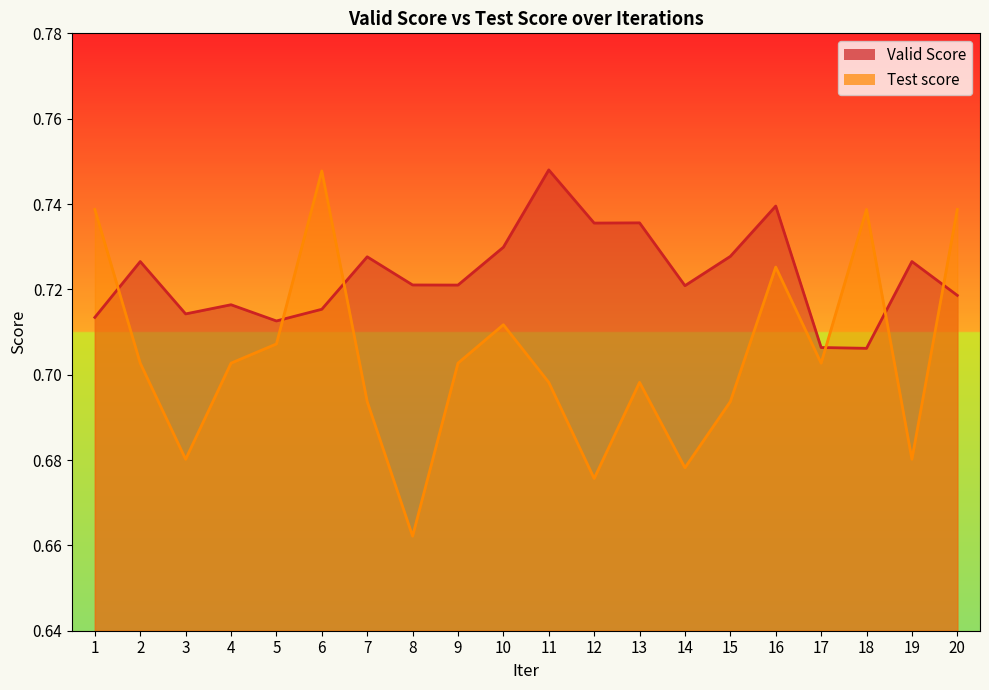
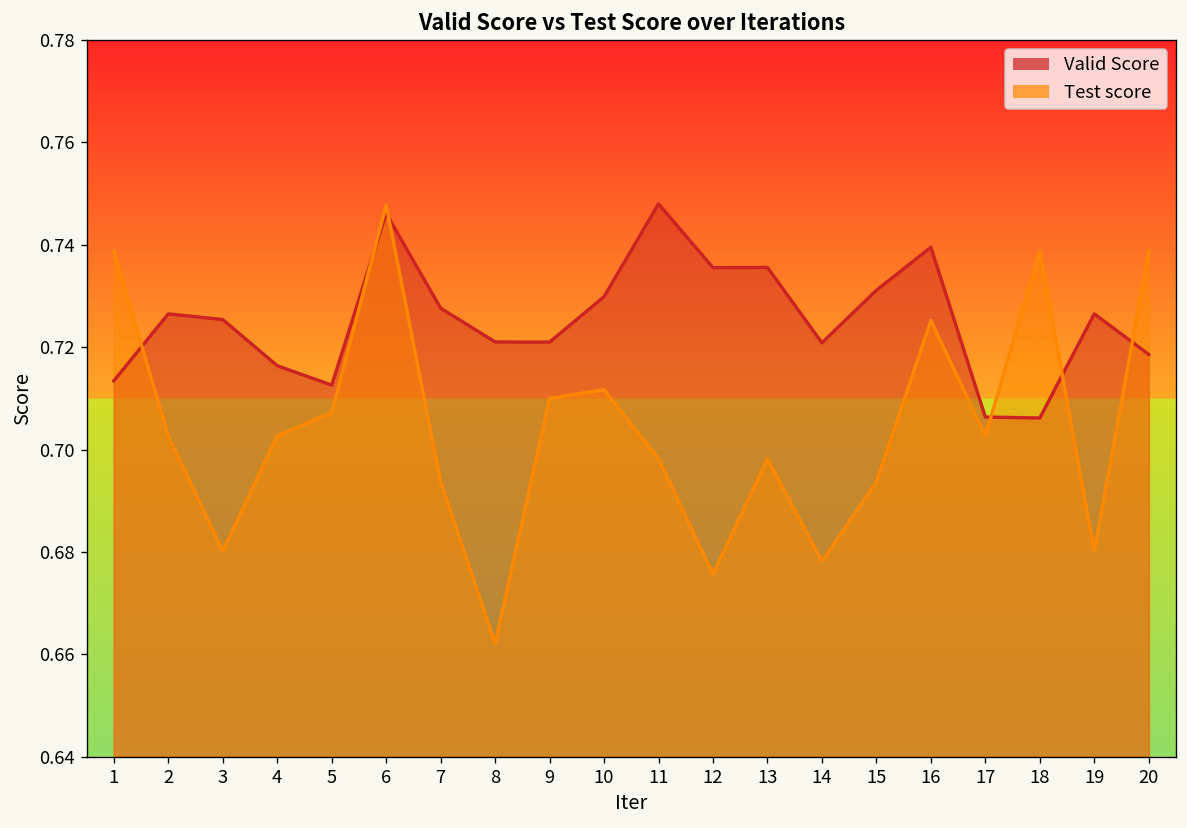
  {
    "Valid Score": {
      "1": 0.713,
      "2": 0.727,
-     "3": 0.714,
+     "3": 0.725,
      "4": 0.716,
      "5": 0.713,
-     "6": 0.715,
+     "6": 0.746,
      "7": 0.728,
      "8": 0.721,
      "9": 0.721,
      "10": 0.730,
      "11": 0.748,
      "12": 0.736,
      "13": 0.736,
      "14": 0.721,
-     "15": 0.728,
+     "15": 0.731,
      "16": 0.740,
      "17": 0.706,
      "18": 0.706,
      "19": 0.727,
      "20": 0.719
    },
    "Test score": {
      "1": 0.739,
      "2": 0.703,
      "3": 0.680,
      "4": 0.703,
      "5": 0.707,
      "6": 0.748,
      "7": 0.694,
      "8": 0.662,
-     "9": 0.703,
+     "9": 0.710,
      "10": 0.712,
      "11": 0.698,
      "12": 0.676,
      "13": 0.698,
      "14": 0.678,
      "15": 0.694,
      "16": 0.725,
      "17": 0.703,
      "18": 0.739,
      "19": 0.680,
      "20": 0.739
    }
  }
